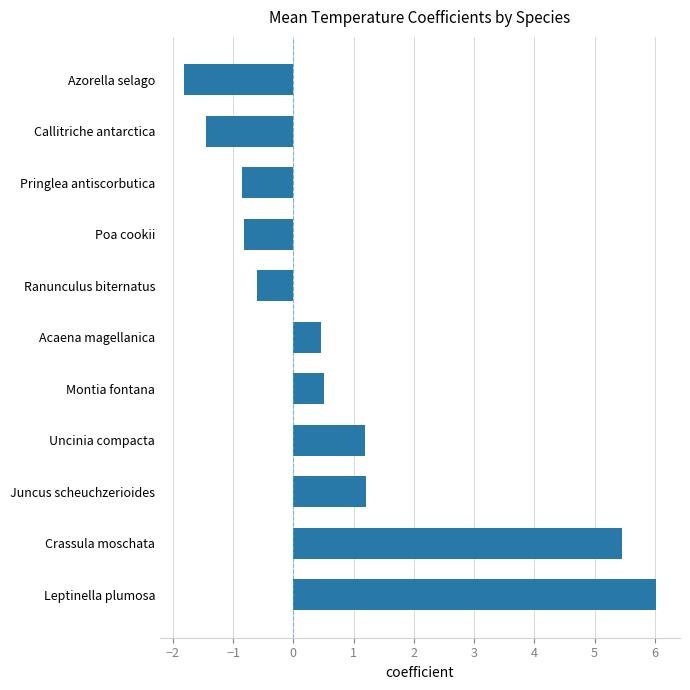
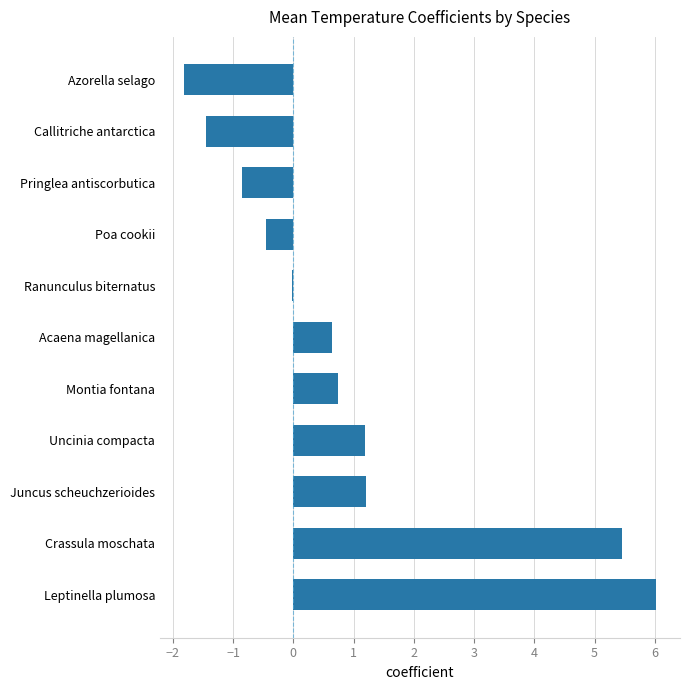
  {
    "Azorella selago": -1.8,
    "Callitriche antarctica": -1.5,
    "Pringlea antiscorbutica": -0.8,
-   "Poa cookii": -0.8,
-   "Ranunculus biternatus": -0.6,
-   "Acaena magellanica": 0.5,
-   "Montia fontana": 0.5,
+   "Poa cookii": -0.5,
+   "Ranunculus biternatus": 0.0,
+   "Acaena magellanica": 0.6,
+   "Montia fontana": 0.7,
    "Uncinia compacta": 1.2,
    "Juncus scheuchzerioides": 1.2,
    "Crassula moschata": 5.5,
    "Leptinella plumosa": 6.0
  }
